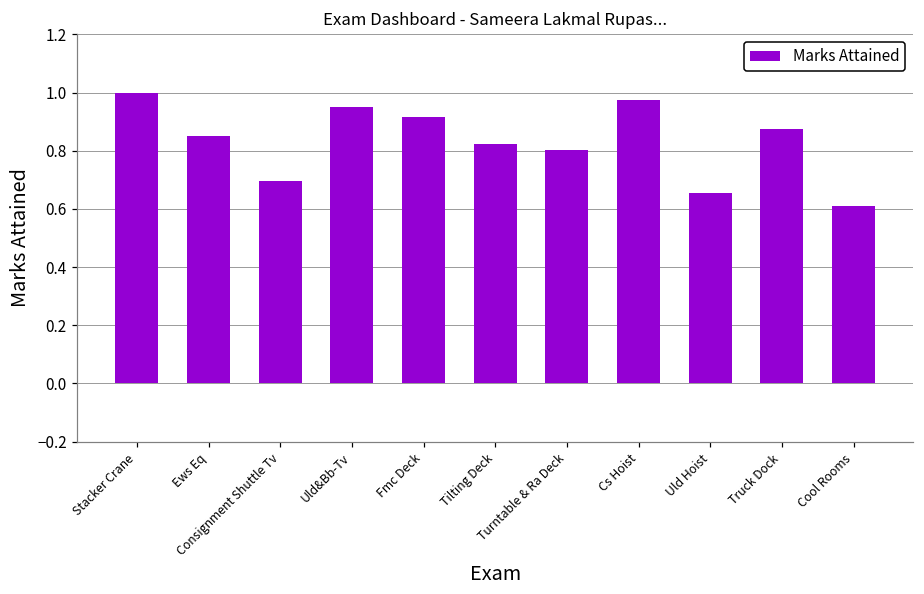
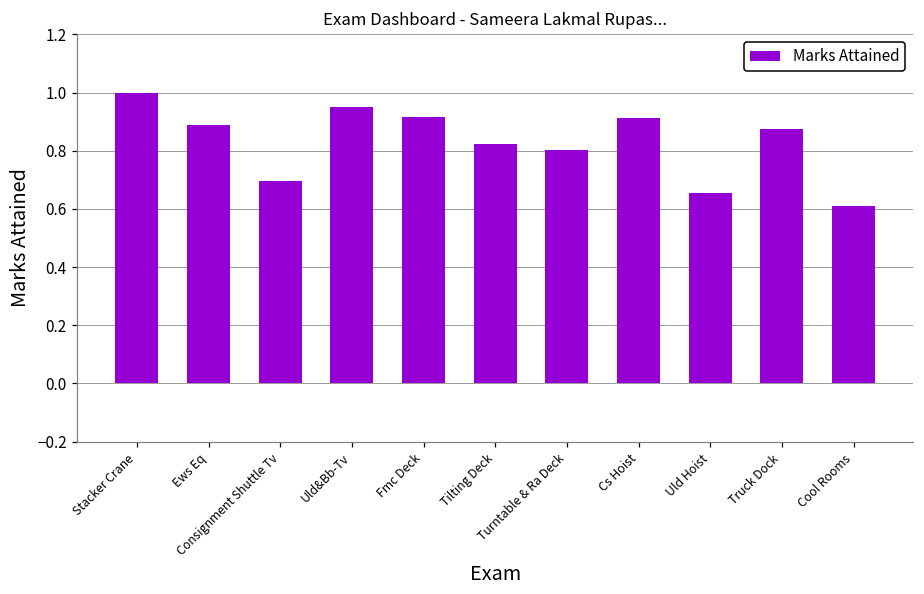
  {
    "Stacker Crane": 1.00,
-   "Ews Eq": 0.85,
+   "Ews Eq": 0.89,
    "Consignment Shuttle Tv": 0.69,
    "Uld&Bb-Tv": 0.95,
    "Fmc Deck": 0.92,
    "Tilting Deck": 0.82,
    "Turntable & Ra Deck": 0.80,
-   "Cs Hoist": 0.97,
+   "Cs Hoist": 0.91,
    "Uld Hoist": 0.65,
    "Truck Dock": 0.87,
    "Cool Rooms": 0.61
  }
